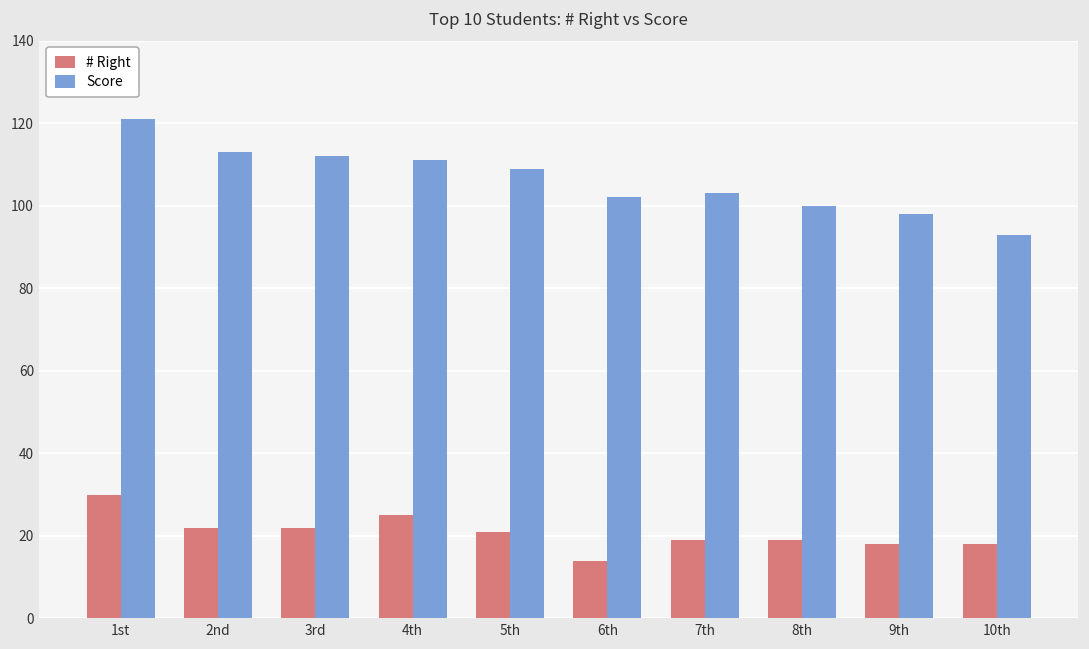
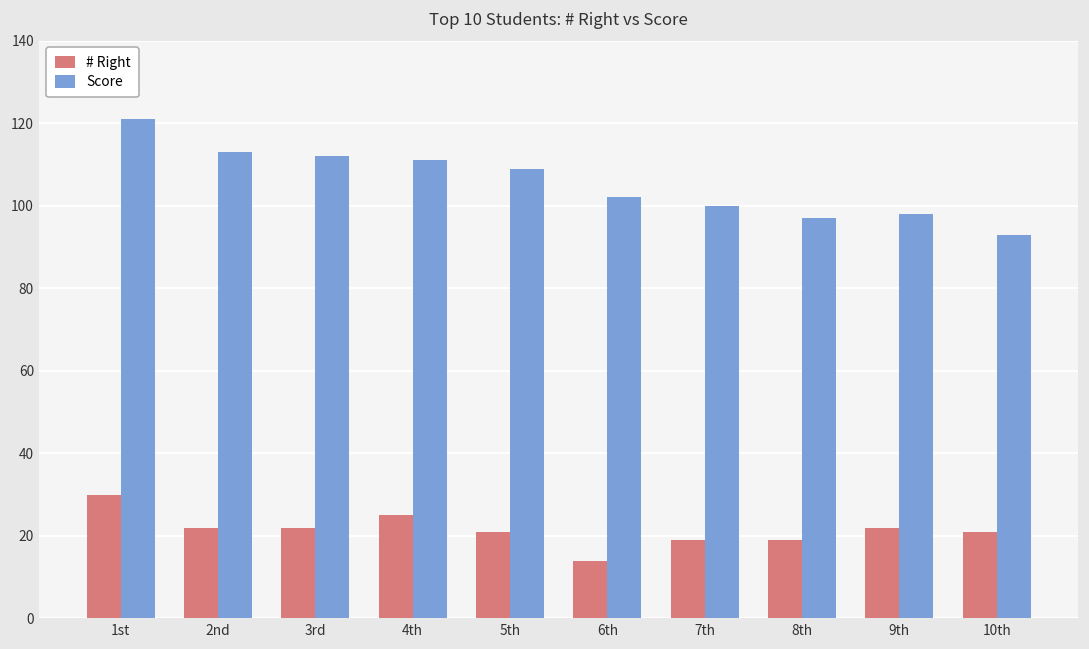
  {
    "# Right": {
      "1st": 30,
      "2nd": 22,
      "3rd": 22,
      "4th": 25,
      "5th": 21,
      "6th": 14,
      "7th": 19,
      "8th": 19,
-     "9th": 18,
-     "10th": 18
+     "9th": 22,
+     "10th": 21
    },
    "Score": {
      "1st": 121,
      "2nd": 113,
      "3rd": 112,
      "4th": 111,
      "5th": 109,
      "6th": 102,
-     "7th": 103,
-     "8th": 100,
+     "7th": 100,
+     "8th": 97,
      "9th": 98,
      "10th": 93
    }
  }
